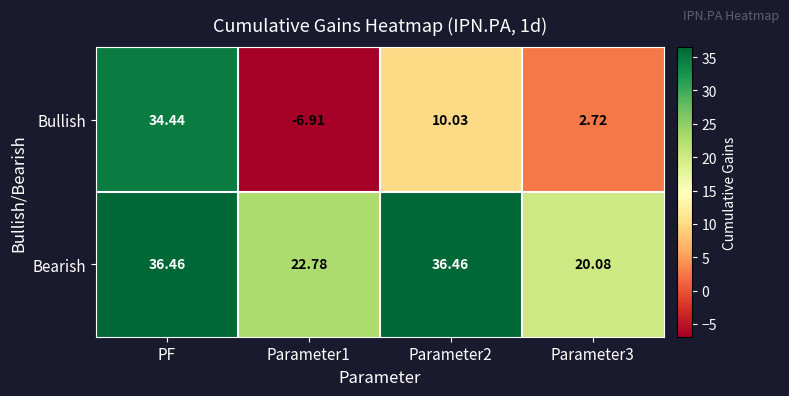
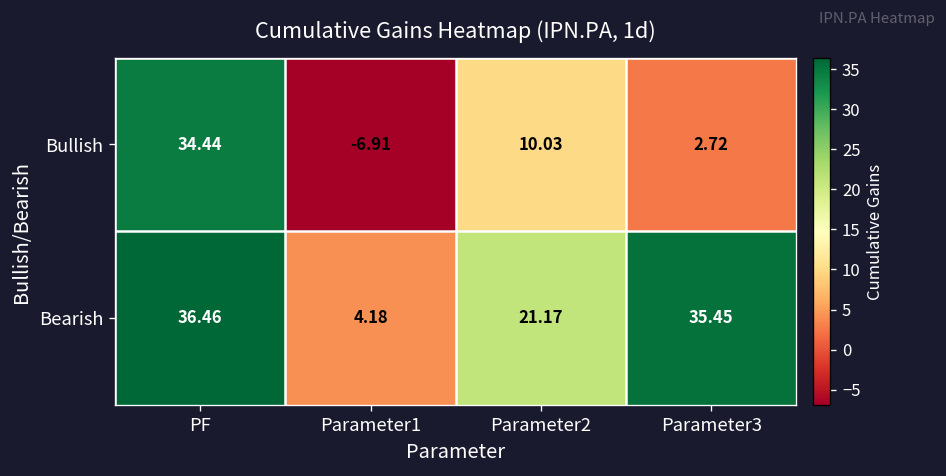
  {
    "Bullish": {
      "PF": 34.44,
      "Parameter1": -6.91,
      "Parameter2": 10.03,
      "Parameter3": 2.72
    },
    "Bearish": {
      "PF": 36.46,
-     "Parameter1": 22.78,
-     "Parameter2": 36.46,
-     "Parameter3": 20.08
+     "Parameter1": 4.18,
+     "Parameter2": 21.17,
+     "Parameter3": 35.45
    }
  }
